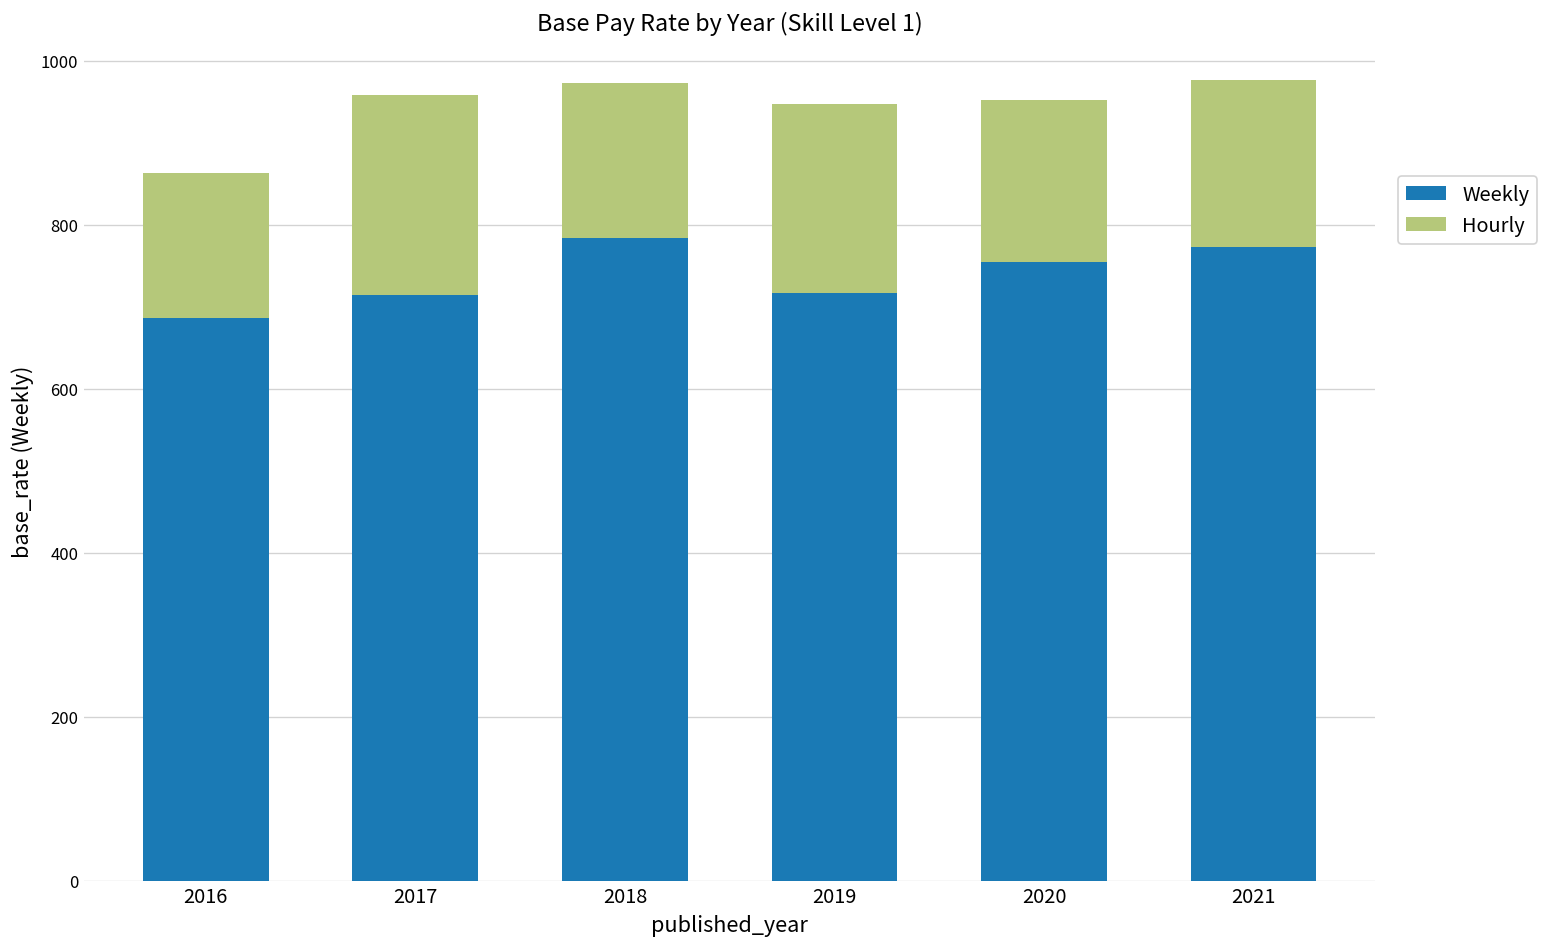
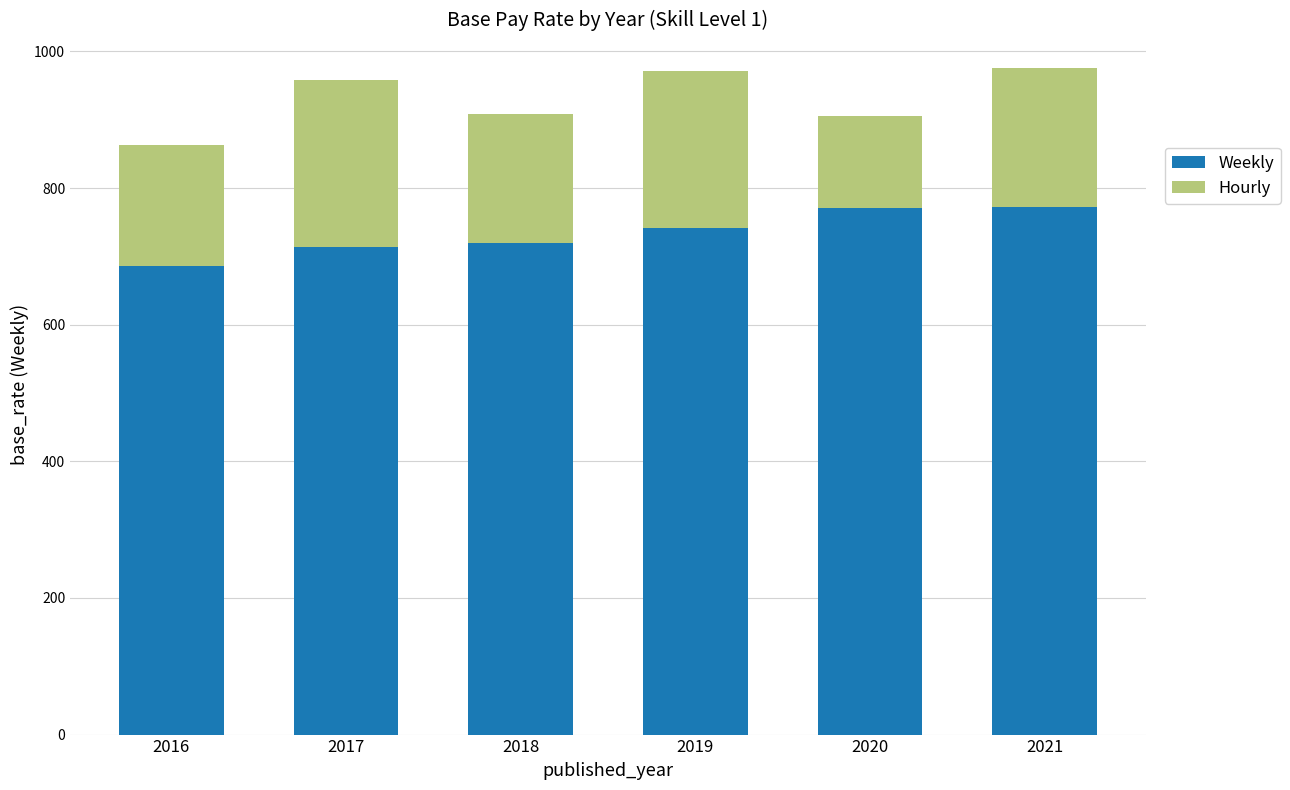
  {
    "Weekly": {
      "2016": 690,
      "2017": 710,
-     "2018": 780,
-     "2019": 720,
-     "2020": 750,
+     "2018": 720,
+     "2019": 740,
+     "2020": 770,
      "2021": 770
    },
    "Hourly": {
      "2016": 180,
      "2017": 240,
      "2018": 190,
      "2019": 230,
-     "2020": 200,
+     "2020": 130,
      "2021": 200
    }
  }
